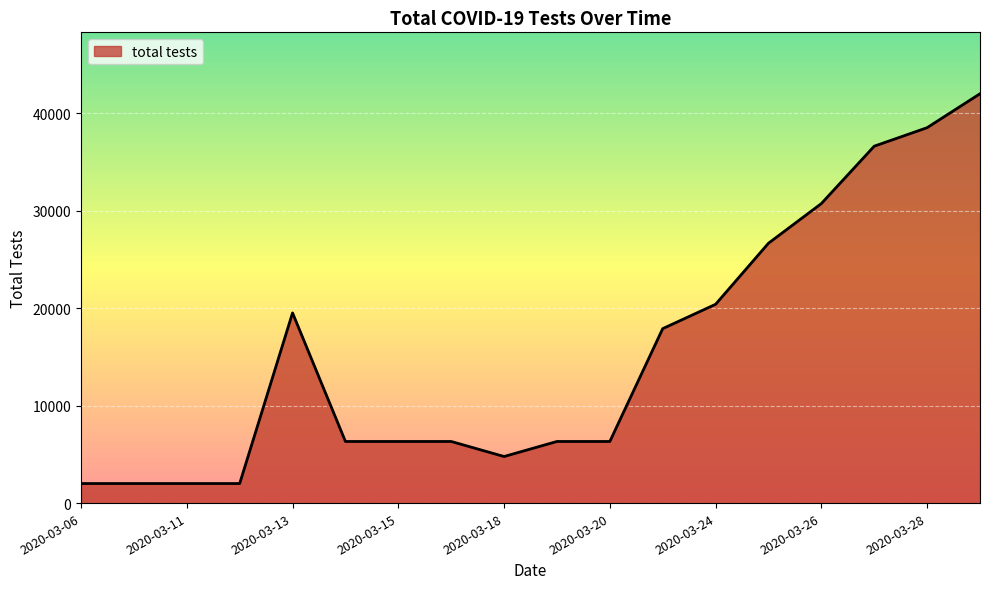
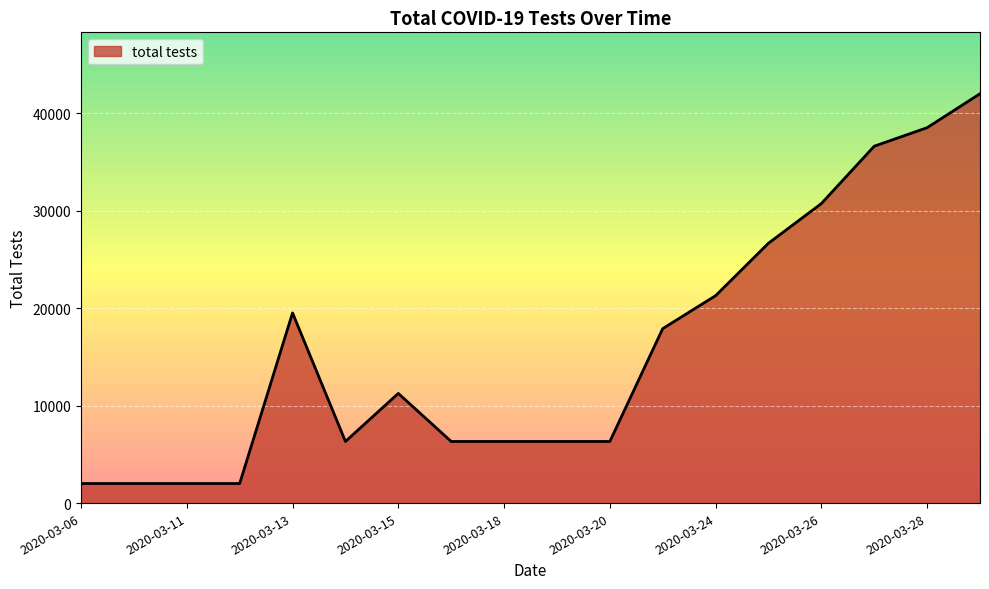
  {
    "2020-03-06": 2000,
    "2020-03-11": 2000,
    "2020-03-13": 20000,
-   "2020-03-15": 6000,
-   "2020-03-18": 5000,
+   "2020-03-15": 11000,
+   "2020-03-18": 6000,
    "2020-03-20": 6000,
-   "2020-03-24": 20000,
+   "2020-03-24": 21000,
    "2020-03-26": 31000,
    "2020-03-28": 39000
  }
